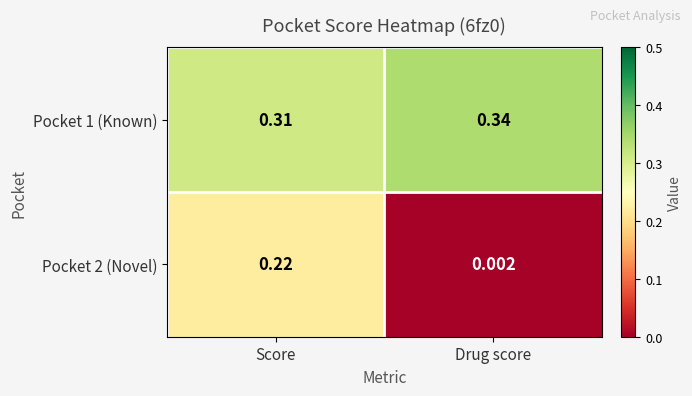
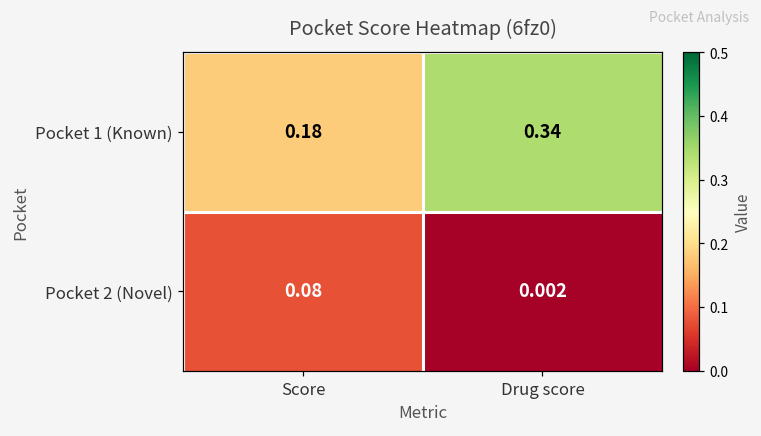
  {
    "Pocket 1 (Known)": {
-     "Score": 0.31,
+     "Score": 0.18,
      "Drug score": 0.34
    },
    "Pocket 2 (Novel)": {
-     "Score": 0.22,
+     "Score": 0.08,
      "Drug score": 0.002
    }
  }
